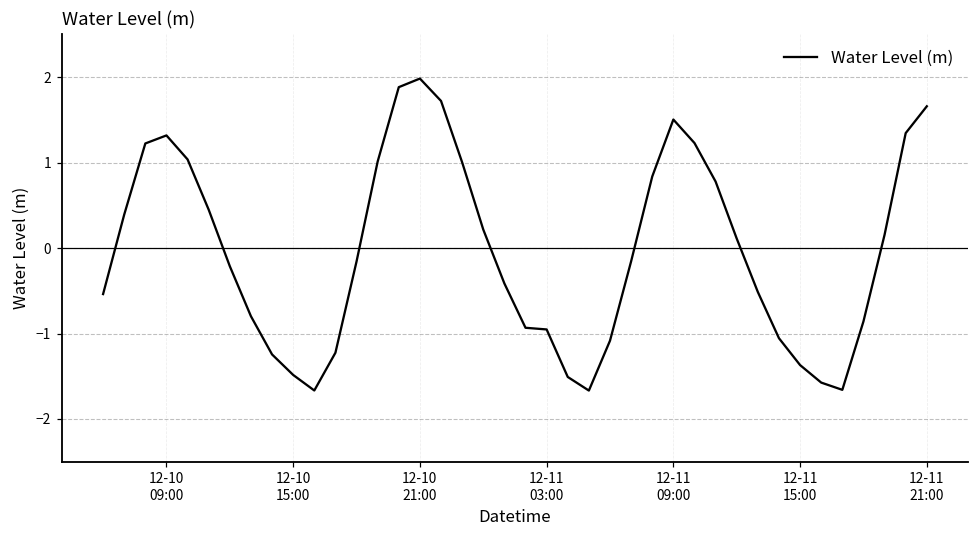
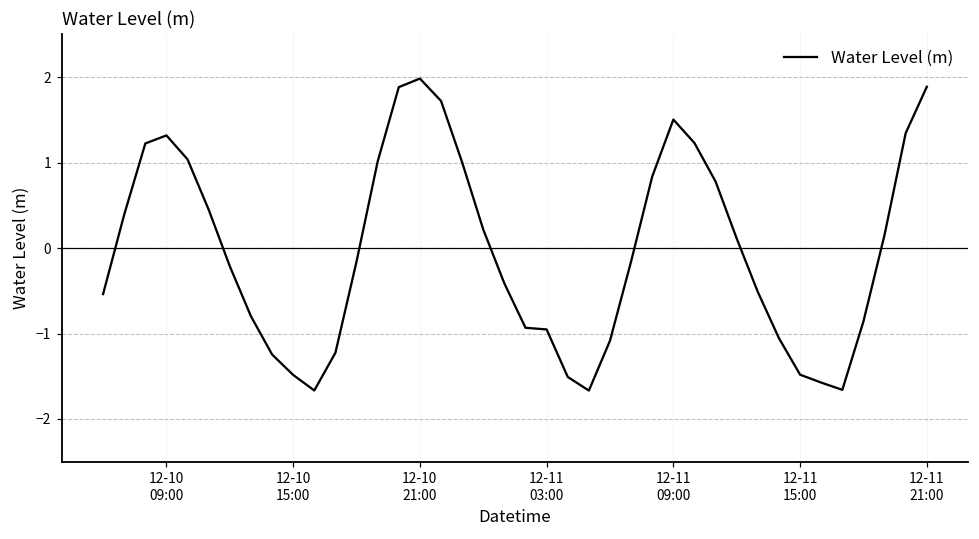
  {
    "12-10 09:00": 1.3,
    "12-10 15:00": -1.5,
    "12-10 21:00": 2.0,
    "12-11 03:00": -1.0,
    "12-11 09:00": 1.5,
-   "12-11 15:00": -1.4,
-   "12-11 21:00": 1.7
+   "12-11 15:00": -1.5,
+   "12-11 21:00": 1.9
  }
